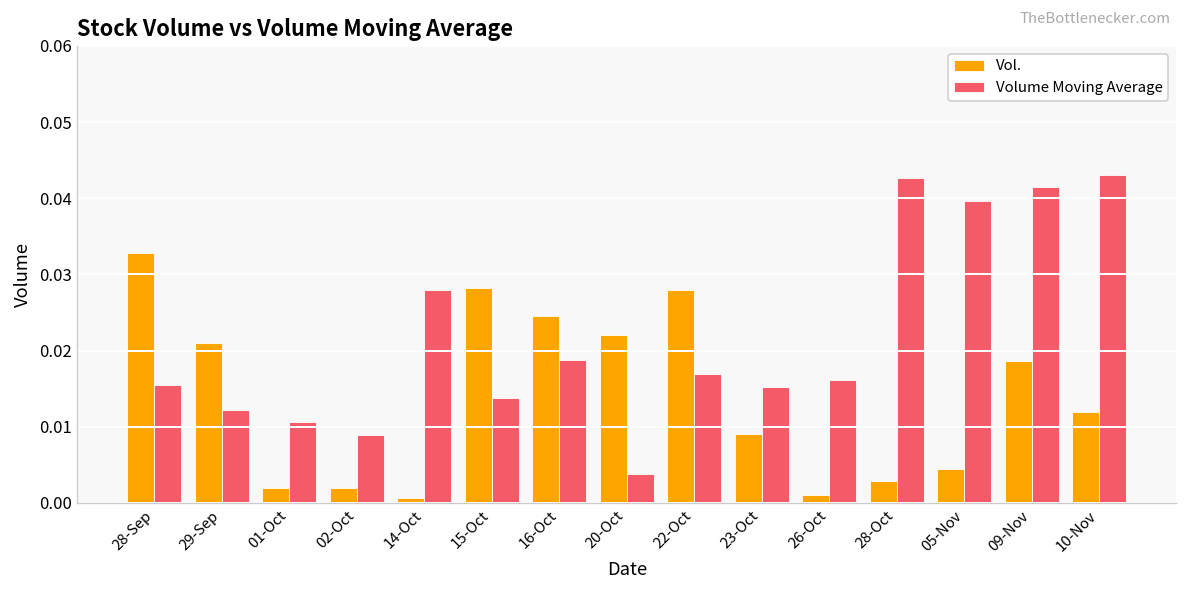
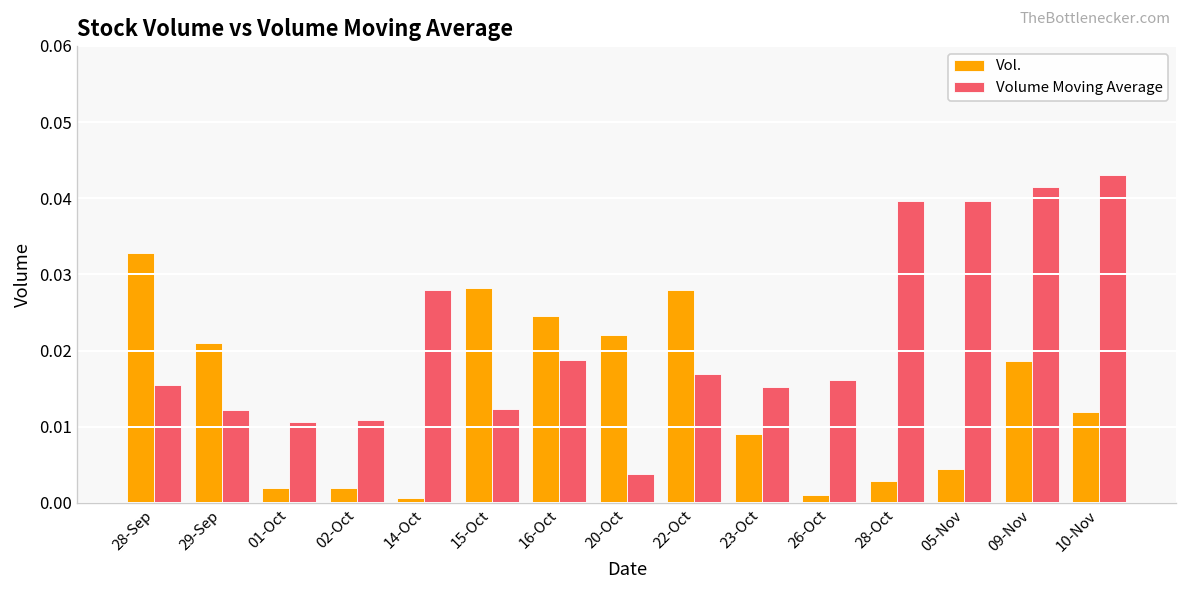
  {
    "Vol.": {
      "28-Sep": 0.033,
      "29-Sep": 0.021,
      "01-Oct": 0.002,
      "02-Oct": 0.002,
      "14-Oct": 0.001,
      "15-Oct": 0.028,
      "16-Oct": 0.025,
      "20-Oct": 0.022,
      "22-Oct": 0.028,
      "23-Oct": 0.009,
      "26-Oct": 0.001,
      "28-Oct": 0.003,
      "05-Nov": 0.004,
      "09-Nov": 0.019,
      "10-Nov": 0.012
    },
    "Volume Moving Average": {
      "28-Sep": 0.015,
      "29-Sep": 0.012,
      "01-Oct": 0.011,
-     "02-Oct": 0.009,
+     "02-Oct": 0.011,
      "14-Oct": 0.028,
-     "15-Oct": 0.014,
+     "15-Oct": 0.012,
      "16-Oct": 0.019,
      "20-Oct": 0.004,
      "22-Oct": 0.017,
      "23-Oct": 0.015,
      "26-Oct": 0.016,
-     "28-Oct": 0.043,
+     "28-Oct": 0.040,
      "05-Nov": 0.040,
      "09-Nov": 0.041,
      "10-Nov": 0.043
    }
  }
